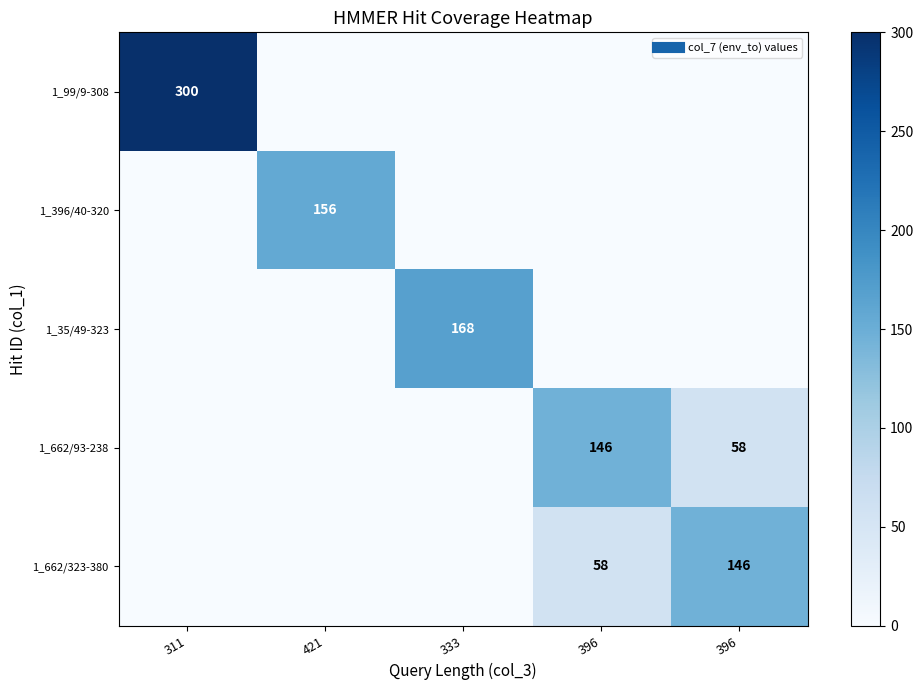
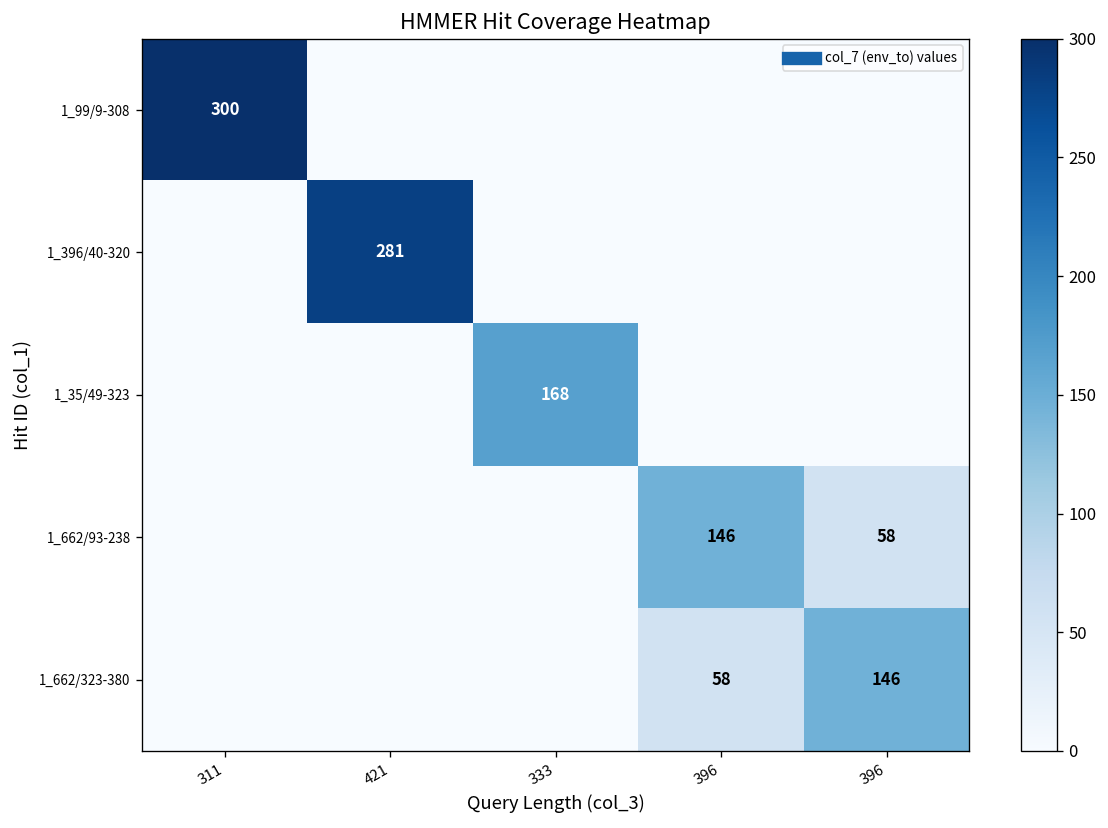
  {
    "1_99/9-308": {
      "311": 300
    },
    "1_396/40-320": {
-     "421": 156
+     "421": 281
    },
    "1_35/49-323": {
      "333": 168
    }
  }
